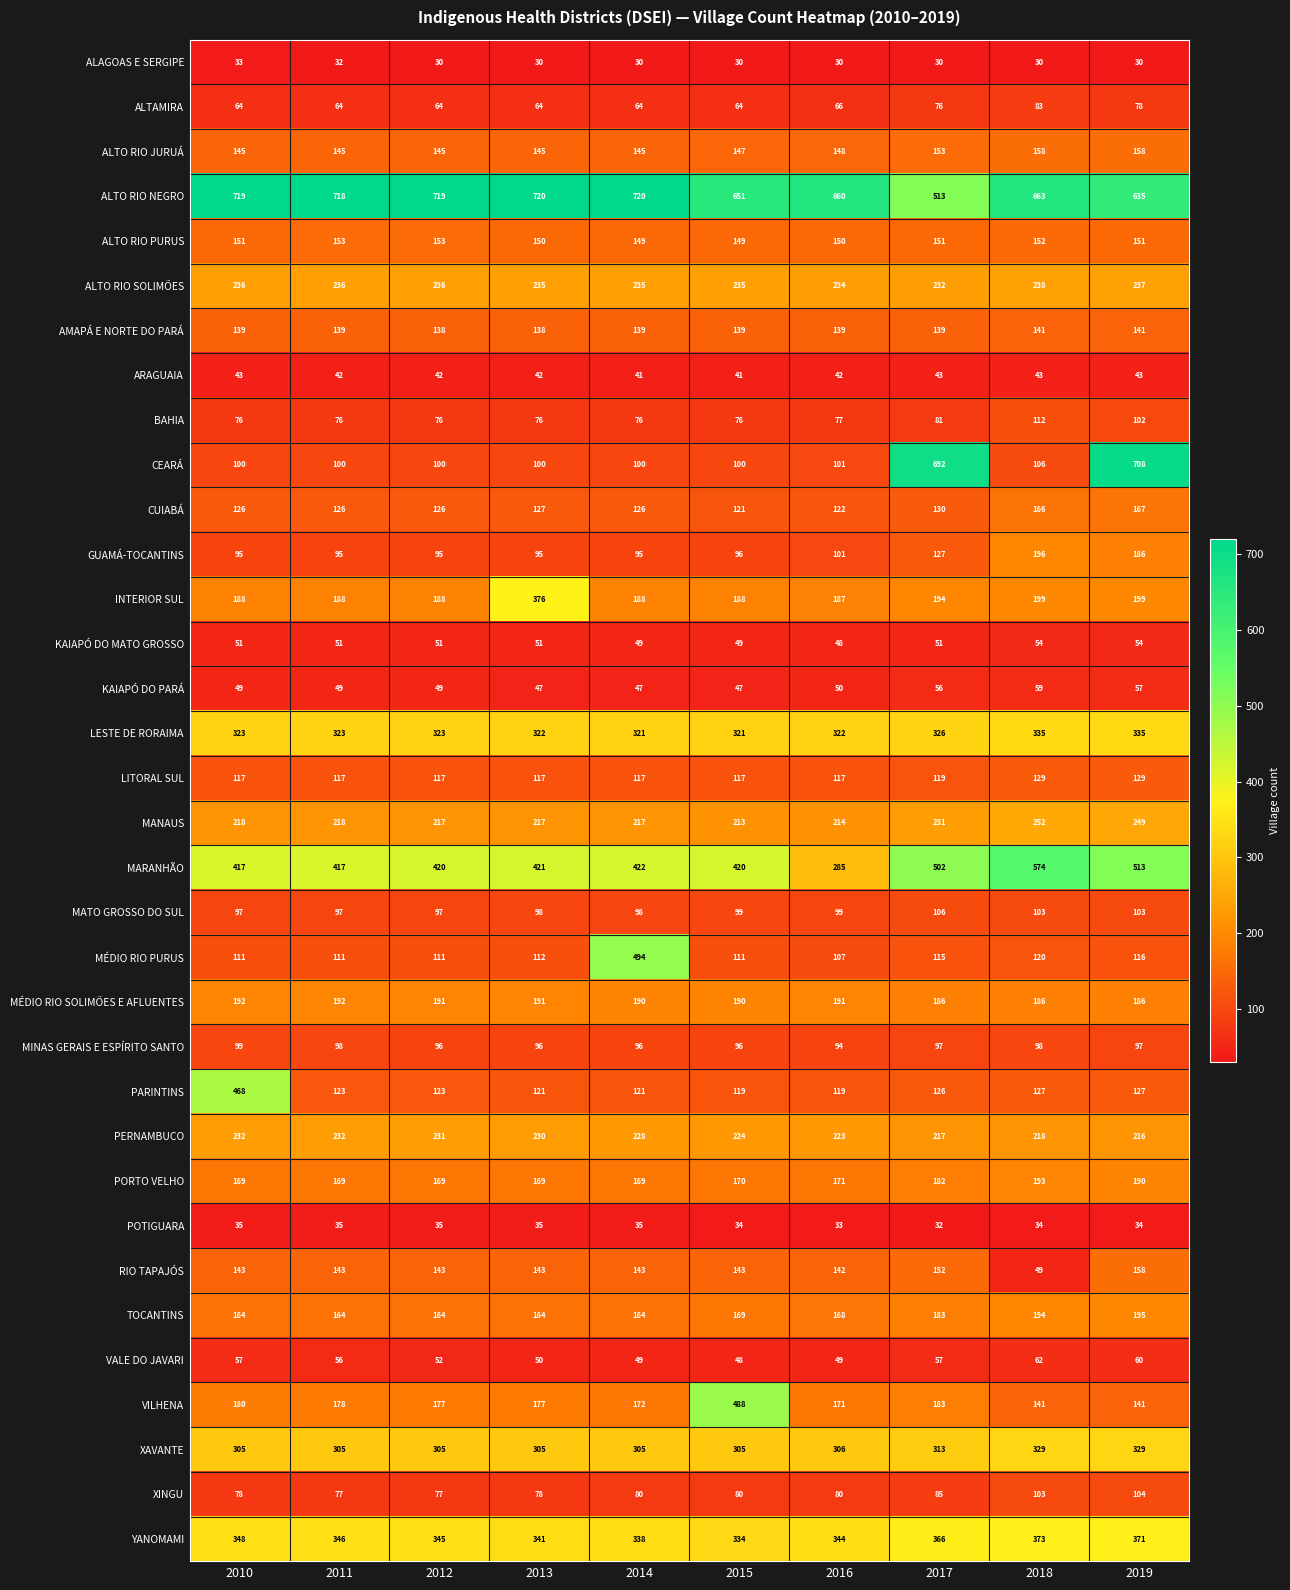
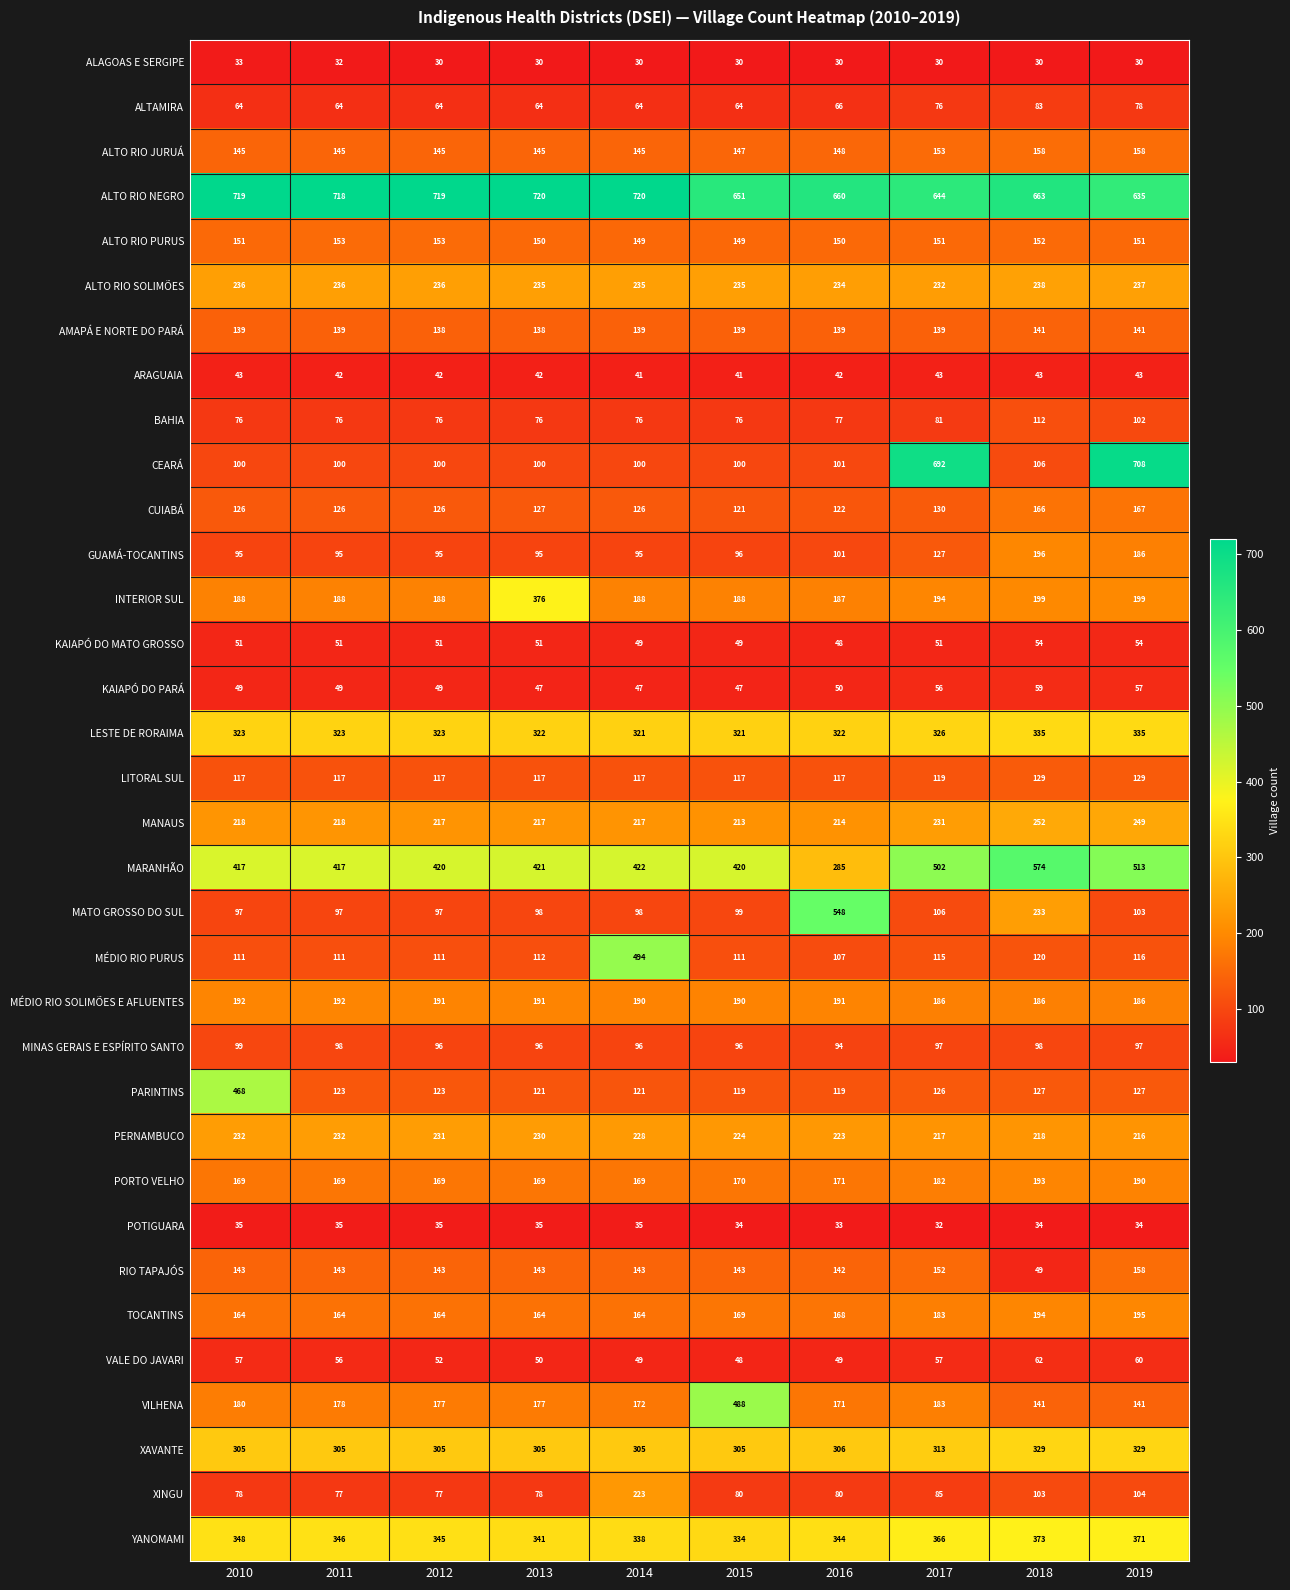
  {
    "ALTO RIO NEGRO": {
      "2010": 719,
      "2011": 718,
      "2012": 719,
      "2013": 720,
      "2014": 720,
      "2015": 651,
      "2016": 660,
-     "2017": 513,
+     "2017": 644,
      "2018": 663,
      "2019": 635
    },
    "MATO GROSSO DO SUL": {
      "2010": 97,
      "2011": 97,
      "2012": 97,
      "2013": 98,
      "2014": 98,
      "2015": 99,
-     "2016": 99,
+     "2016": 548,
      "2017": 106,
-     "2018": 103,
+     "2018": 233,
      "2019": 103
    },
    "XINGU": {
      "2010": 78,
      "2011": 77,
      "2012": 77,
      "2013": 78,
-     "2014": 80,
+     "2014": 223,
      "2015": 80,
      "2016": 80,
      "2017": 85,
      "2018": 103,
      "2019": 104
    }
  }
